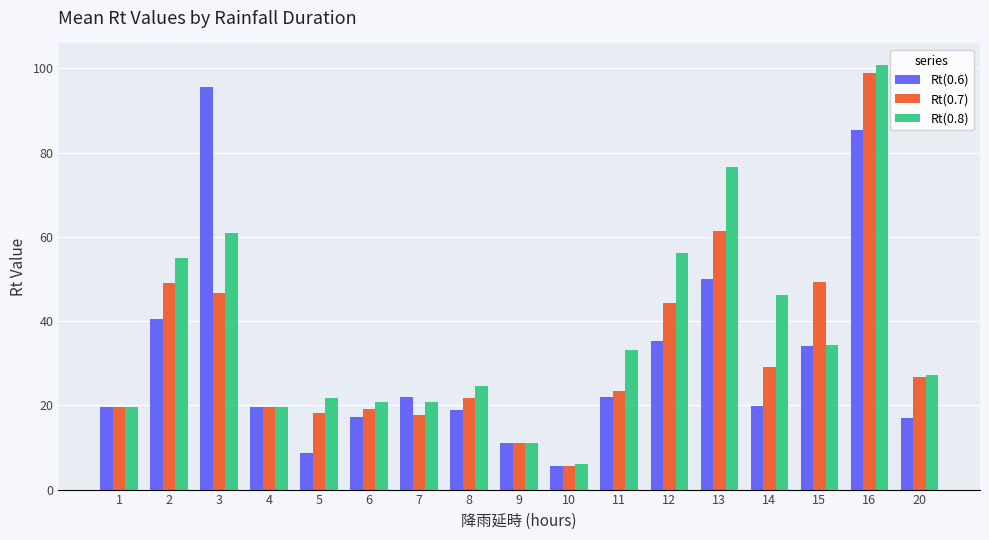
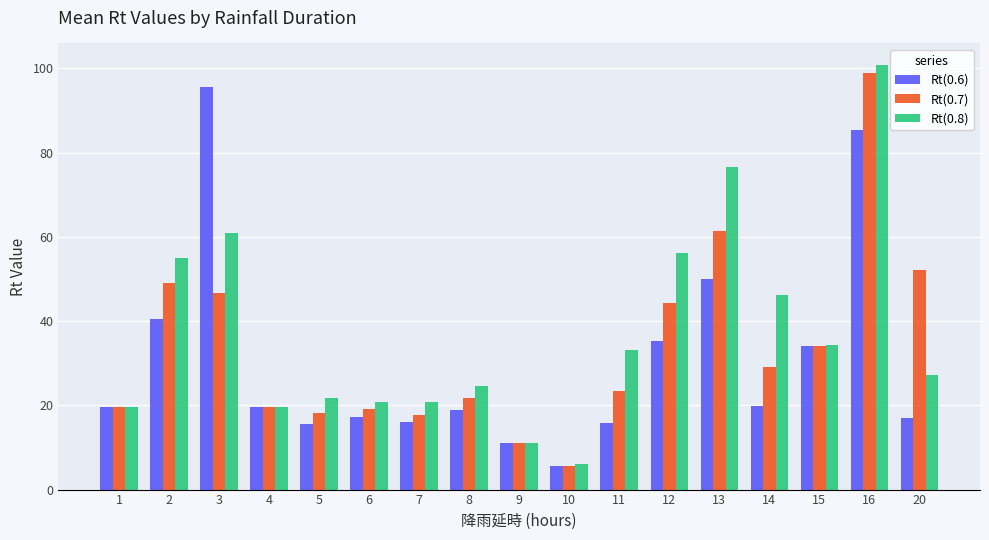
  {
    "Rt(0.6)": {
      "1": 20,
      "2": 40,
      "3": 96,
      "4": 20,
-     "5": 9,
+     "5": 16,
      "6": 17,
-     "7": 22,
+     "7": 16,
      "8": 19,
      "9": 11,
      "10": 6,
-     "11": 22,
+     "11": 16,
      "12": 35,
      "13": 50,
      "14": 20,
      "15": 34,
      "16": 85,
      "20": 17
    },
    "Rt(0.7)": {
      "1": 20,
      "2": 49,
      "3": 47,
      "4": 20,
      "5": 18,
      "6": 19,
      "7": 18,
      "8": 22,
      "9": 11,
      "10": 6,
      "11": 23,
      "12": 44,
      "13": 61,
      "14": 29,
-     "15": 49,
+     "15": 34,
      "16": 99,
-     "20": 27
+     "20": 52
    },
    "Rt(0.8)": {
      "1": 20,
      "2": 55,
      "3": 61,
      "4": 20,
      "5": 22,
      "6": 21,
      "7": 21,
      "8": 25,
      "9": 11,
      "10": 6,
      "11": 33,
      "12": 56,
      "13": 77,
      "14": 46,
      "15": 34,
      "16": 101,
      "20": 27
    }
  }
